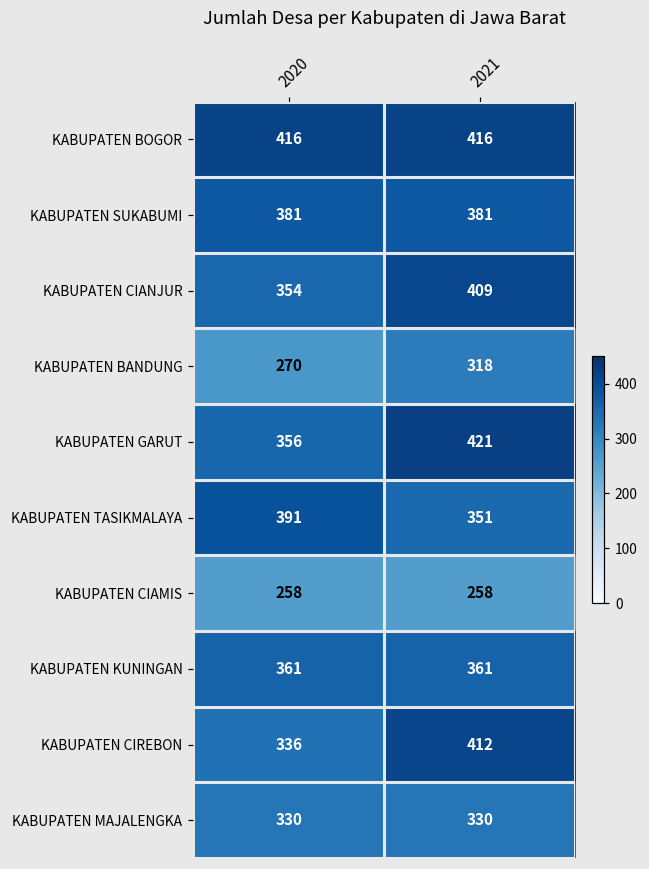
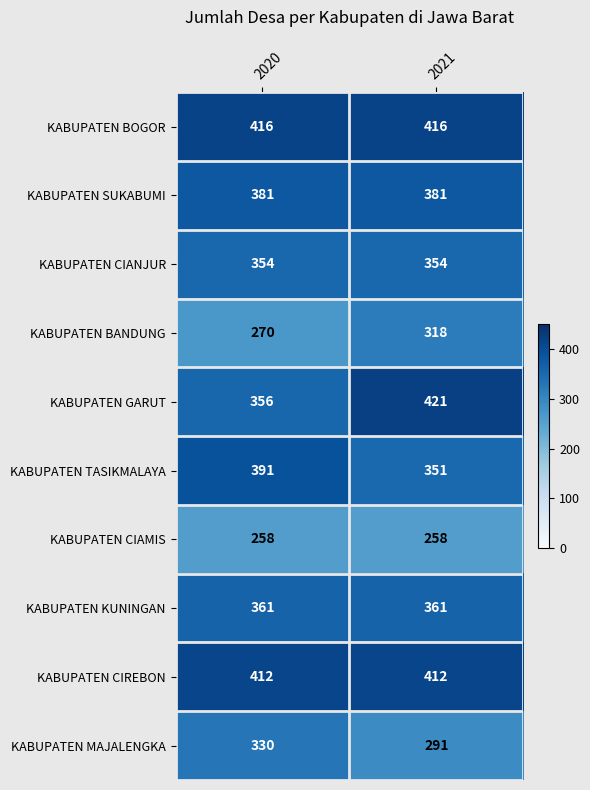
  {
    "KABUPATEN BOGOR": {
      "2020": 416,
      "2021": 416
    },
    "KABUPATEN SUKABUMI": {
      "2020": 381,
      "2021": 381
    },
    "KABUPATEN CIANJUR": {
      "2020": 354,
-     "2021": 409
+     "2021": 354
    },
    "KABUPATEN BANDUNG": {
      "2020": 270,
      "2021": 318
    },
    "KABUPATEN GARUT": {
      "2020": 356,
      "2021": 421
    },
    "KABUPATEN TASIKMALAYA": {
      "2020": 391,
      "2021": 351
    },
    "KABUPATEN CIAMIS": {
      "2020": 258,
      "2021": 258
    },
    "KABUPATEN KUNINGAN": {
      "2020": 361,
      "2021": 361
    },
    "KABUPATEN CIREBON": {
-     "2020": 336,
+     "2020": 412,
      "2021": 412
    },
    "KABUPATEN MAJALENGKA": {
      "2020": 330,
-     "2021": 330
+     "2021": 291
    }
  }
